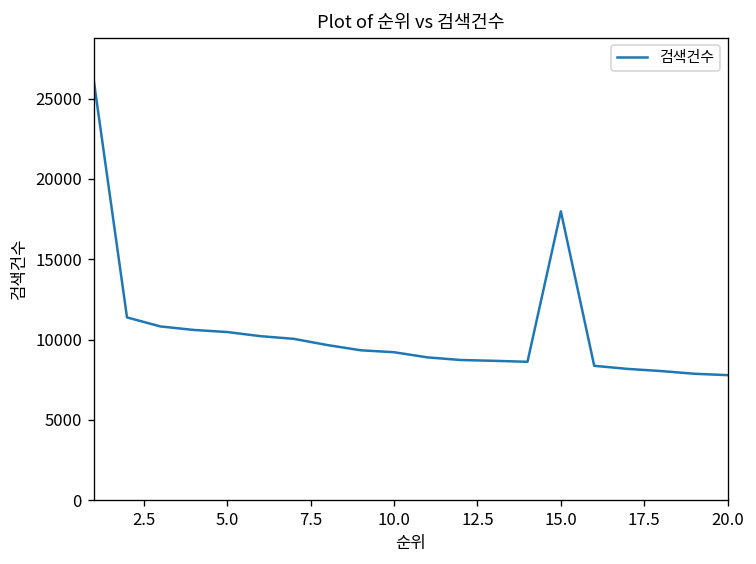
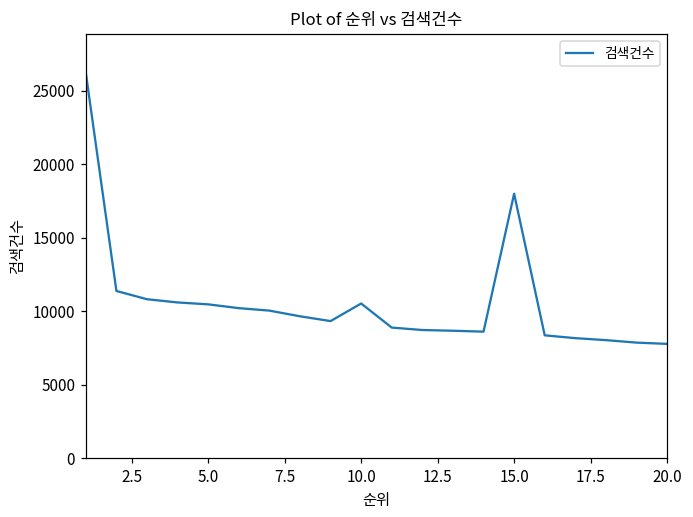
  {
    "5.0": 10500,
-   "10.0": 9200,
+   "10.0": 10500,
    "15.0": 18000,
    "20.0": 7800
  }
